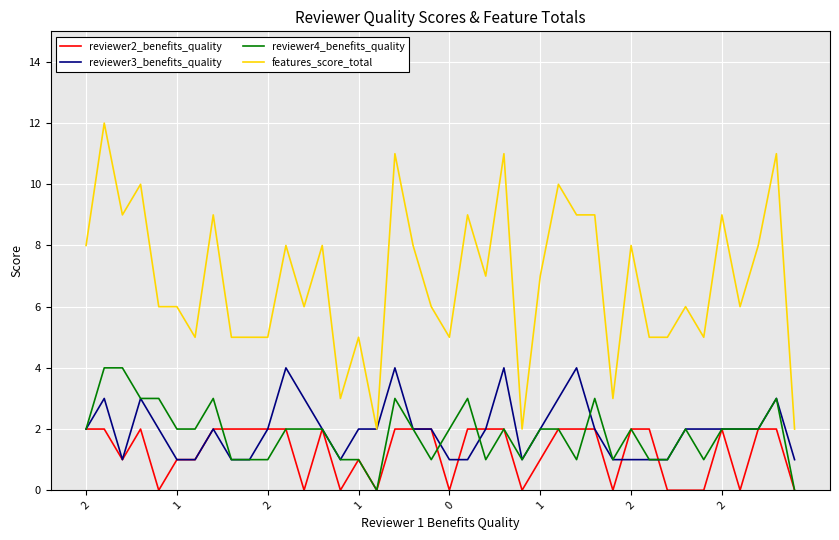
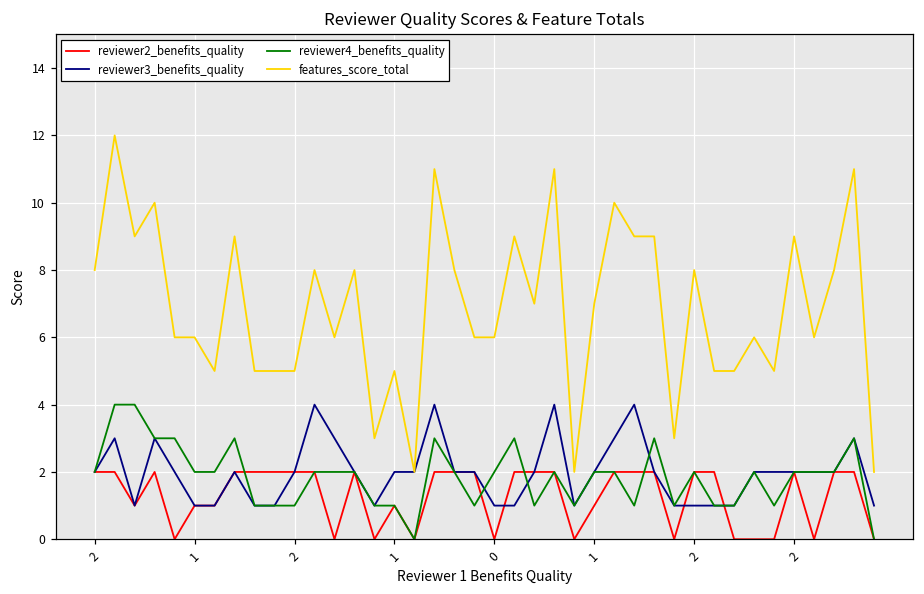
  {
    "reviewer2_benefits_quality": {
      "0": 0
    },
    "reviewer3_benefits_quality": {
      "0": 1
    },
    "reviewer4_benefits_quality": {
      "0": 2
    },
    "features_score_total": {
-     "0": 5
+     "0": 6
    }
  }
